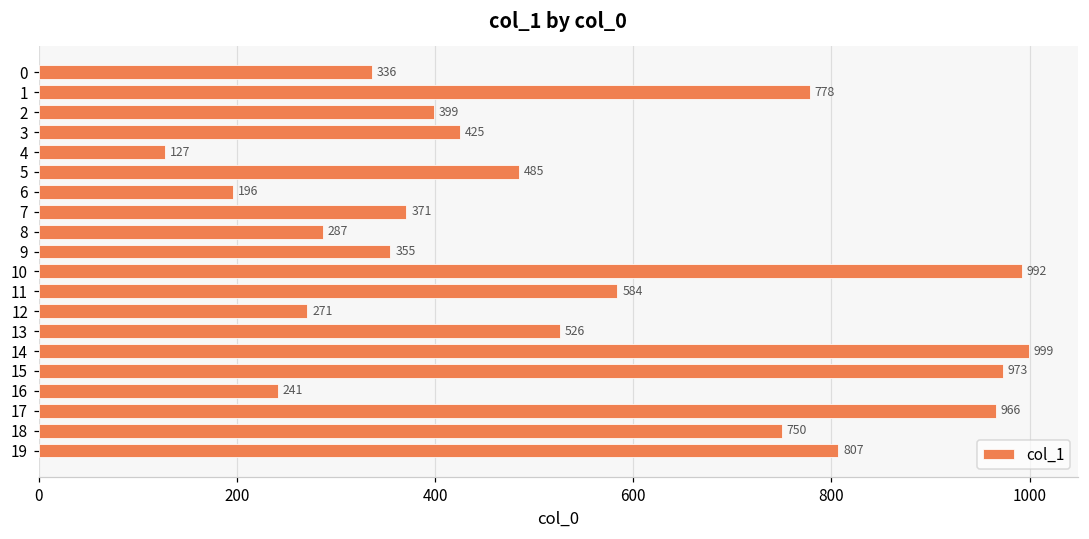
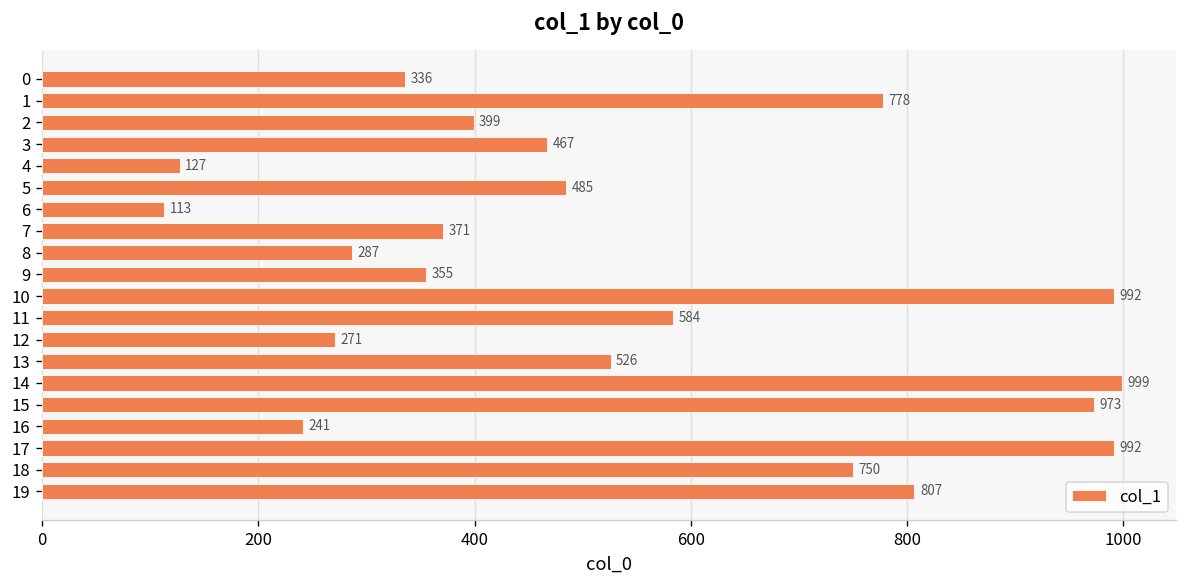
  {
    "0": 336,
    "1": 778,
    "2": 399,
-   "3": 425,
+   "3": 467,
    "4": 127,
    "5": 485,
-   "6": 196,
+   "6": 113,
    "7": 371,
    "8": 287,
    "9": 355,
    "10": 992,
    "11": 584,
    "12": 271,
    "13": 526,
    "14": 999,
    "15": 973,
    "16": 241,
-   "17": 966,
+   "17": 992,
    "18": 750,
    "19": 807
  }
